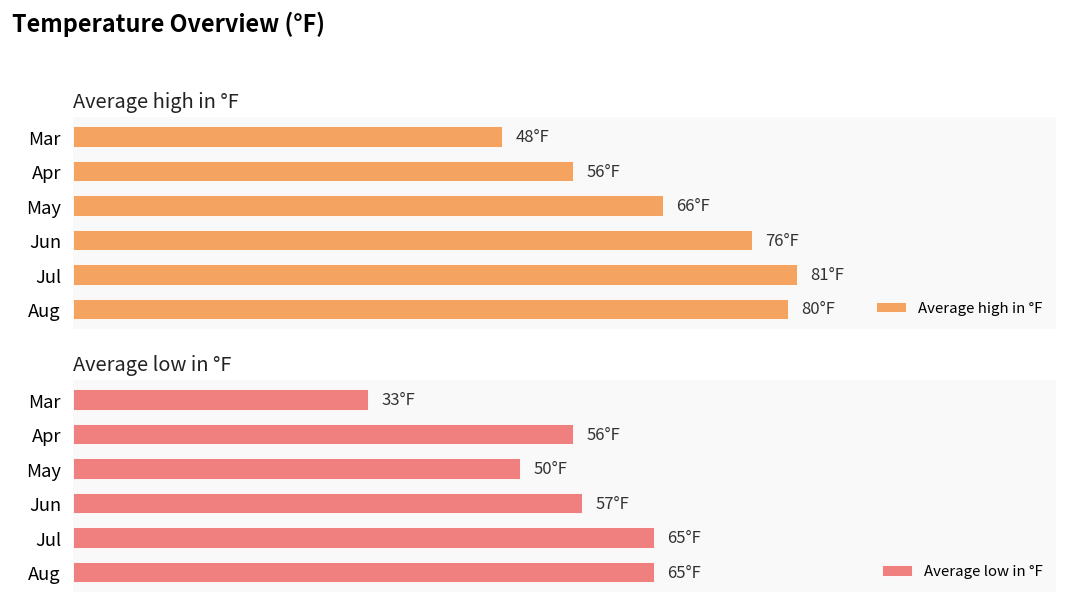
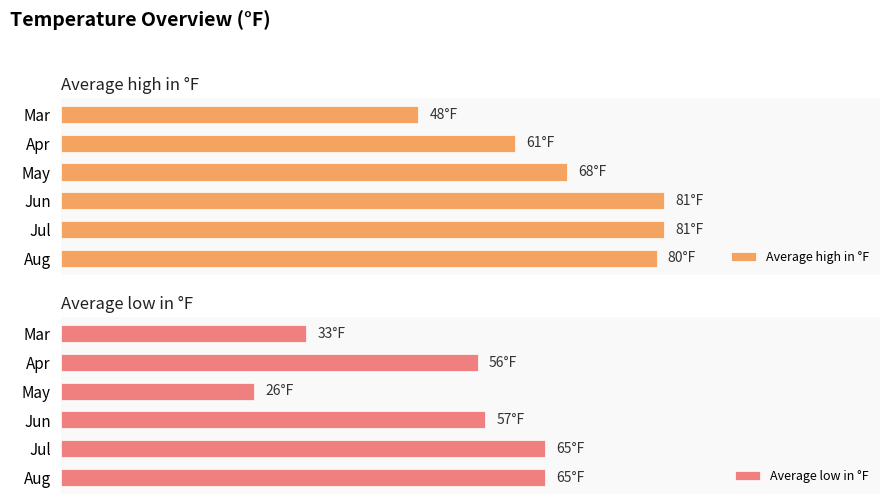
  {
    "Average high in °F": {
      "Mar": "48°F",
-     "Apr": "56°F",
-     "May": "66°F",
-     "Jun": "76°F",
+     "Apr": "61°F",
+     "May": "68°F",
+     "Jun": "81°F",
      "Jul": "81°F",
      "Aug": "80°F"
    },
    "Average low in °F": {
      "Mar": "33°F",
      "Apr": "56°F",
-     "May": "50°F",
+     "May": "26°F",
      "Jun": "57°F",
      "Jul": "65°F",
      "Aug": "65°F"
    }
  }
